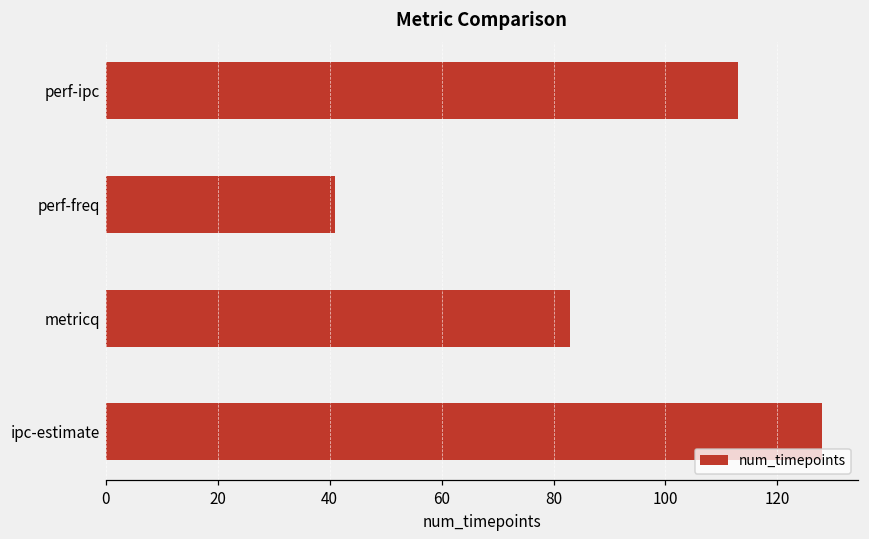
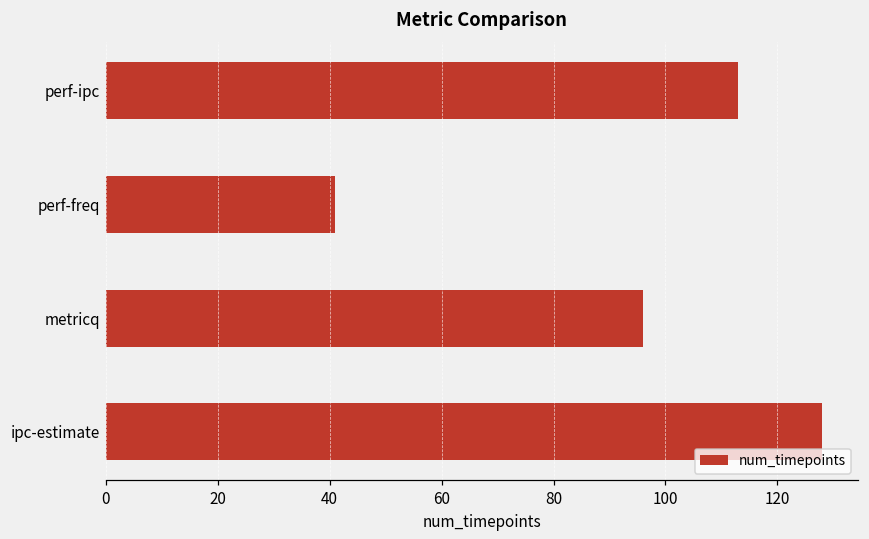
  {
    "perf-ipc": 113,
    "perf-freq": 41,
-   "metricq": 83,
+   "metricq": 96,
    "ipc-estimate": 128
  }
